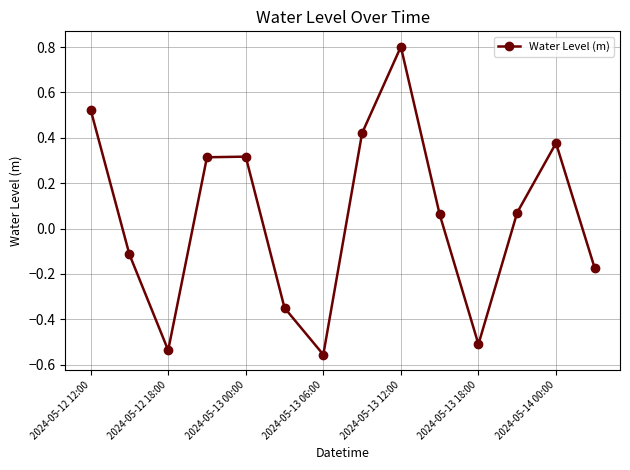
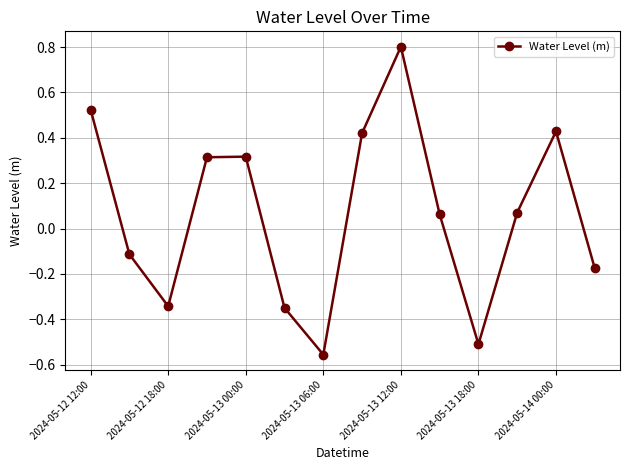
  {
    "2024-05-12 12:00": 0.52,
-   "2024-05-12 18:00": -0.54,
+   "2024-05-12 18:00": -0.34,
    "2024-05-13 00:00": 0.32,
    "2024-05-13 06:00": -0.56,
    "2024-05-13 12:00": 0.80,
    "2024-05-13 18:00": -0.51,
-   "2024-05-14 00:00": 0.38
+   "2024-05-14 00:00": 0.43
  }
